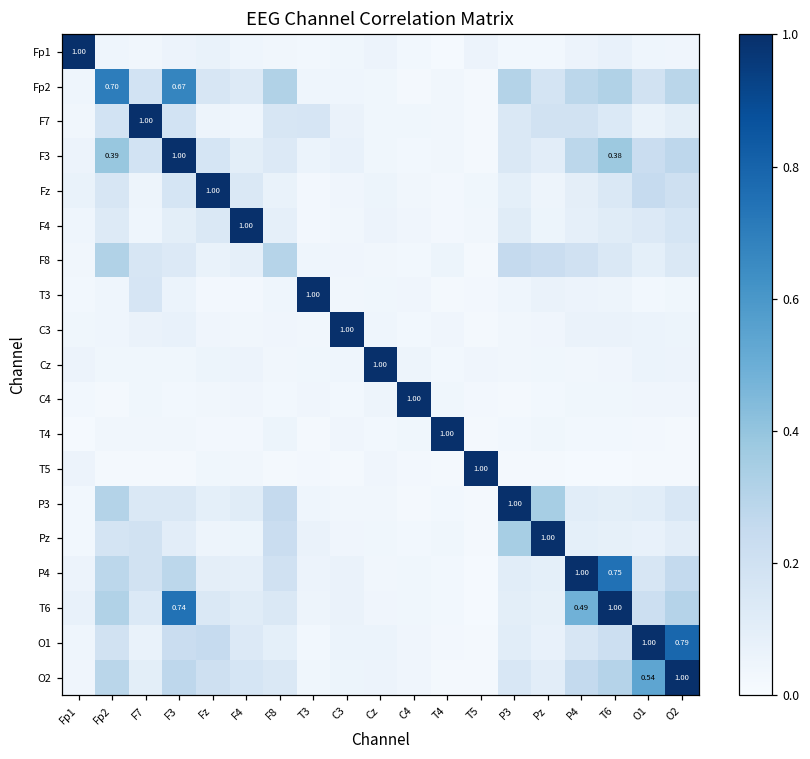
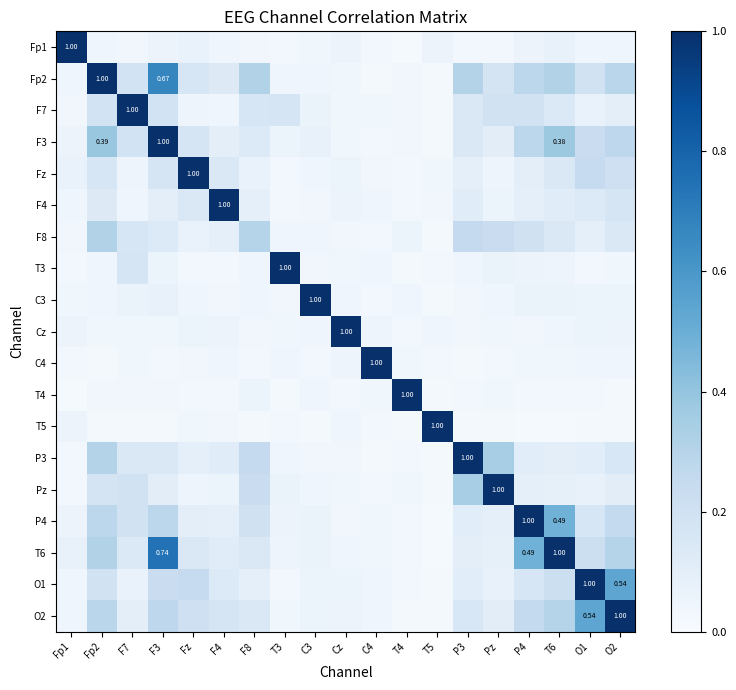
  {
    "Fp1": {
      "Fp1": 1.00
    },
    "Fp2": {
-     "Fp2": 0.70,
+     "Fp2": 1.00,
      "F3": 0.67
    },
    "F7": {
      "F7": 1.00
    },
    "F3": {
      "Fp2": 0.39,
      "F3": 1.00,
      "T6": 0.38
    },
    "Fz": {
      "Fz": 1.00
    },
    "F4": {
      "F4": 1.00
    },
    "T3": {
      "T3": 1.00
    },
    "C3": {
      "C3": 1.00
    },
    "Cz": {
      "Cz": 1.00
    },
    "C4": {
      "C4": 1.00
    },
    "T4": {
      "T4": 1.00
    },
    "T5": {
      "T5": 1.00
    },
    "P3": {
      "P3": 1.00
    },
    "Pz": {
      "Pz": 1.00
    },
    "P4": {
      "P4": 1.00,
-     "T6": 0.75
+     "T6": 0.49
    },
    "T6": {
      "F3": 0.74,
      "P4": 0.49,
      "T6": 1.00
    },
    "O1": {
      "O1": 1.00,
-     "O2": 0.79
+     "O2": 0.54
    },
    "O2": {
      "O1": 0.54,
      "O2": 1.00
    }
  }
